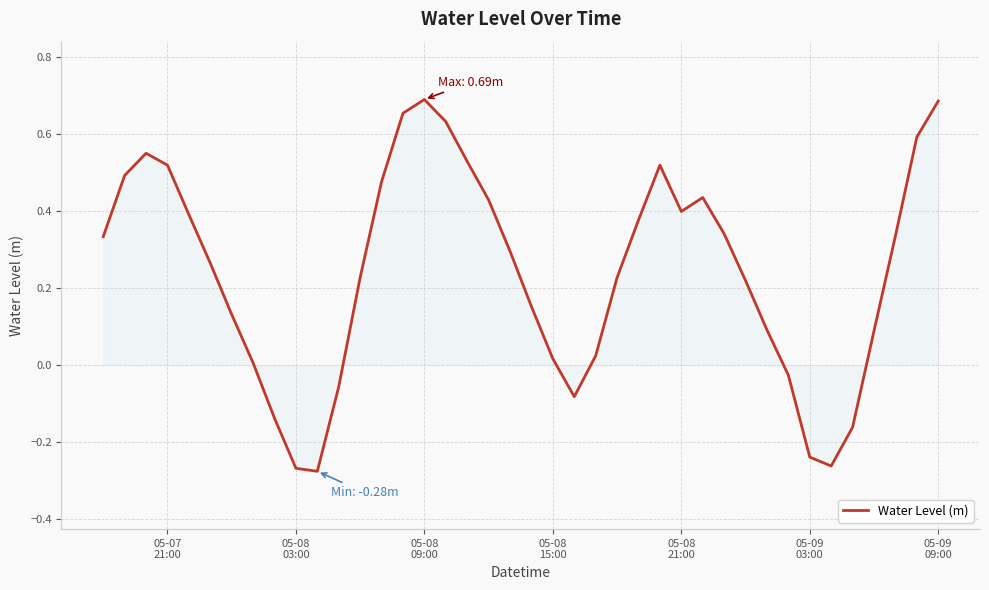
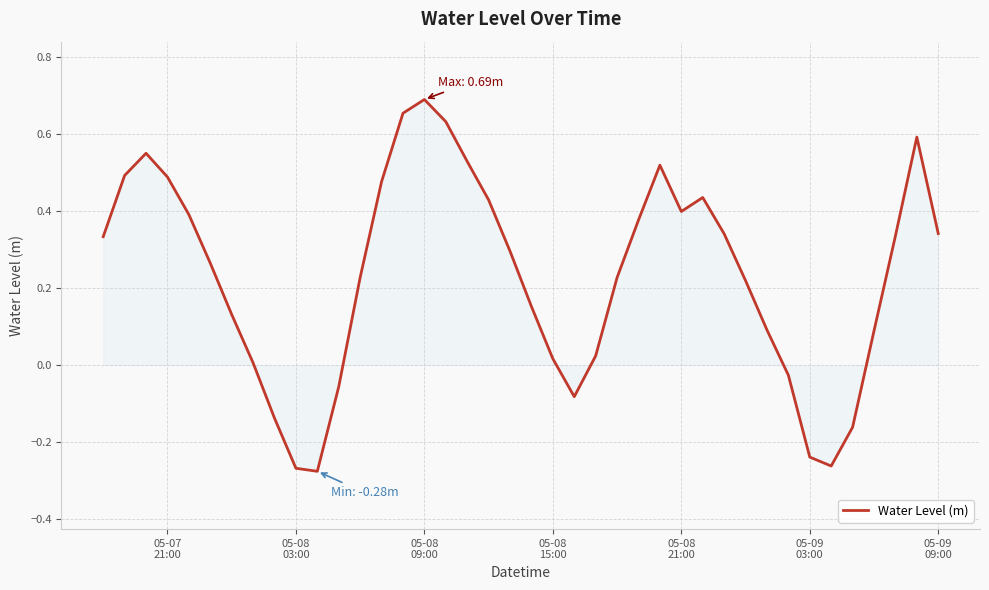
  {
    "Water Level (m)": {
-     "05-07 21:00": 0.52,
+     "05-07 21:00": 0.49,
      "05-08 03:00": -0.27,
      "05-09 03:00": -0.24,
-     "05-09 09:00": 0.69
+     "05-09 09:00": 0.34
    }
  }
